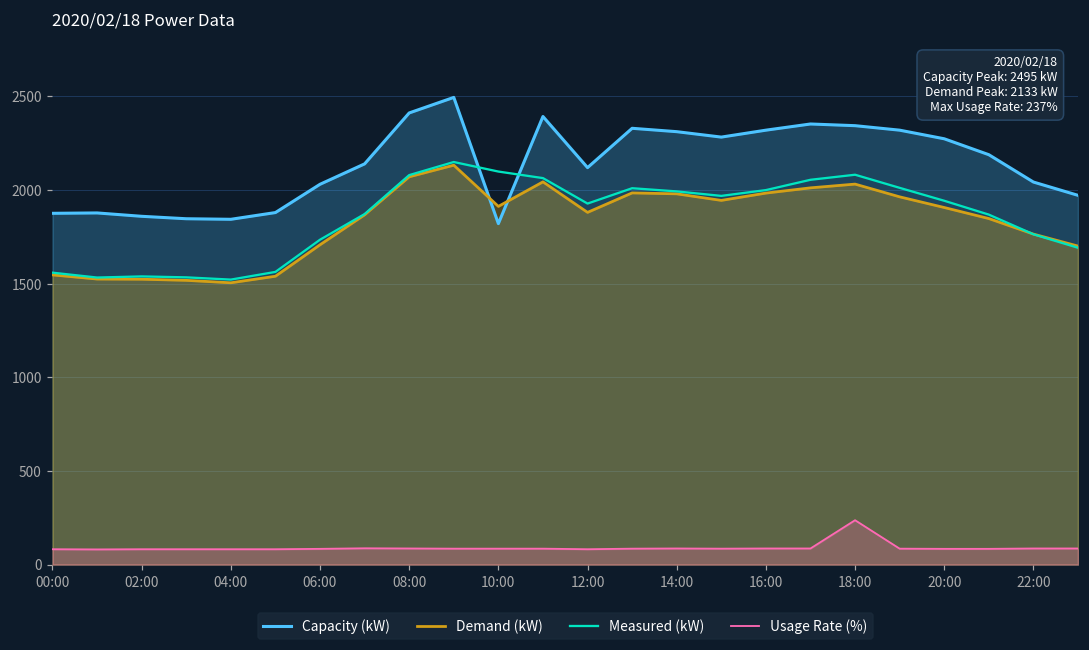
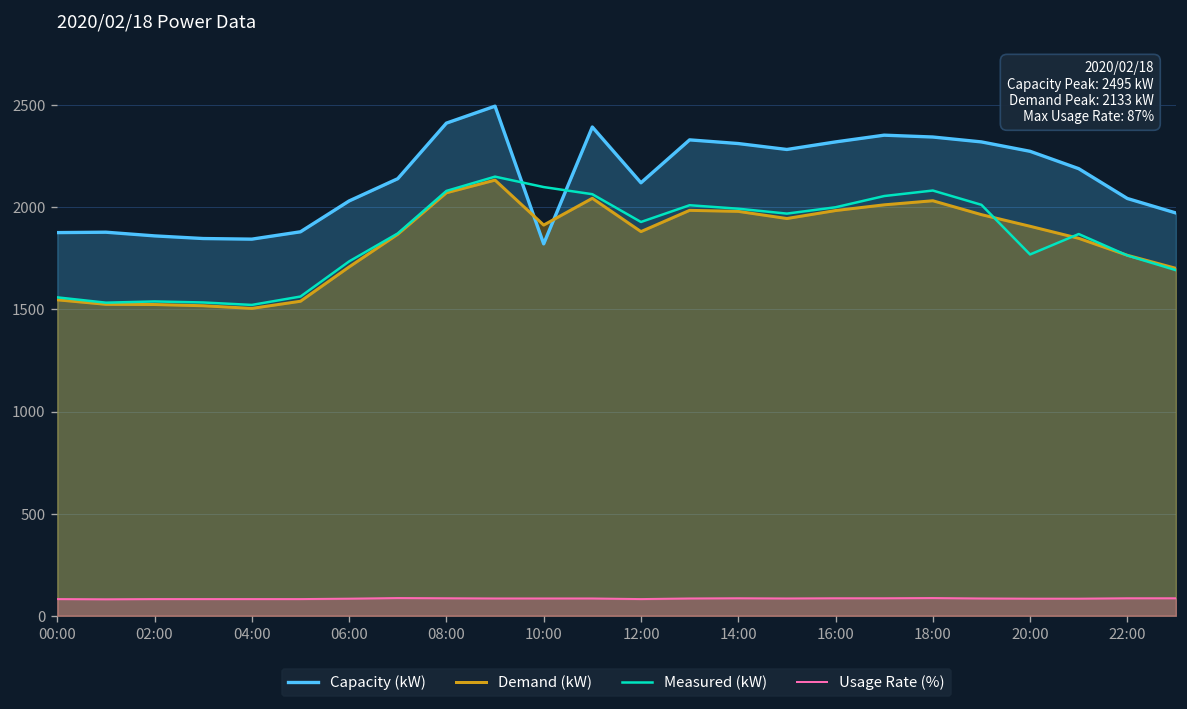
  {
    "Capacity (kW)": {
      "00:00": "1880",
      "02:00": "1860",
      "04:00": "1840",
      "06:00": "2030",
      "08:00": "2410",
      "10:00": "1820",
      "12:00": "2120",
      "14:00": "2310",
      "16:00": "2320",
      "18:00": "2340",
      "20:00": "2270",
      "22:00": "2040"
    },
    "Demand (kW)": {
      "02:00": "1520",
      "04:00": "1510",
      "06:00": "1710",
      "10:00": "1910",
      "12:00": "1880",
      "16:00": "1980",
      "18:00": "2030",
      "20:00": "1910"
    },
    "Measured (kW)": {
      "02:00": "1540",
      "04:00": "1520",
      "06:00": "1740",
      "10:00": "2100",
      "12:00": "1930",
      "16:00": "2000",
      "18:00": "2080",
-     "20:00": "1940"
+     "20:00": "1770"
    },
    "Usage Rate (%)": {
-     "18:00": "237%"
+     "18:00": "87%"
    }
  }
